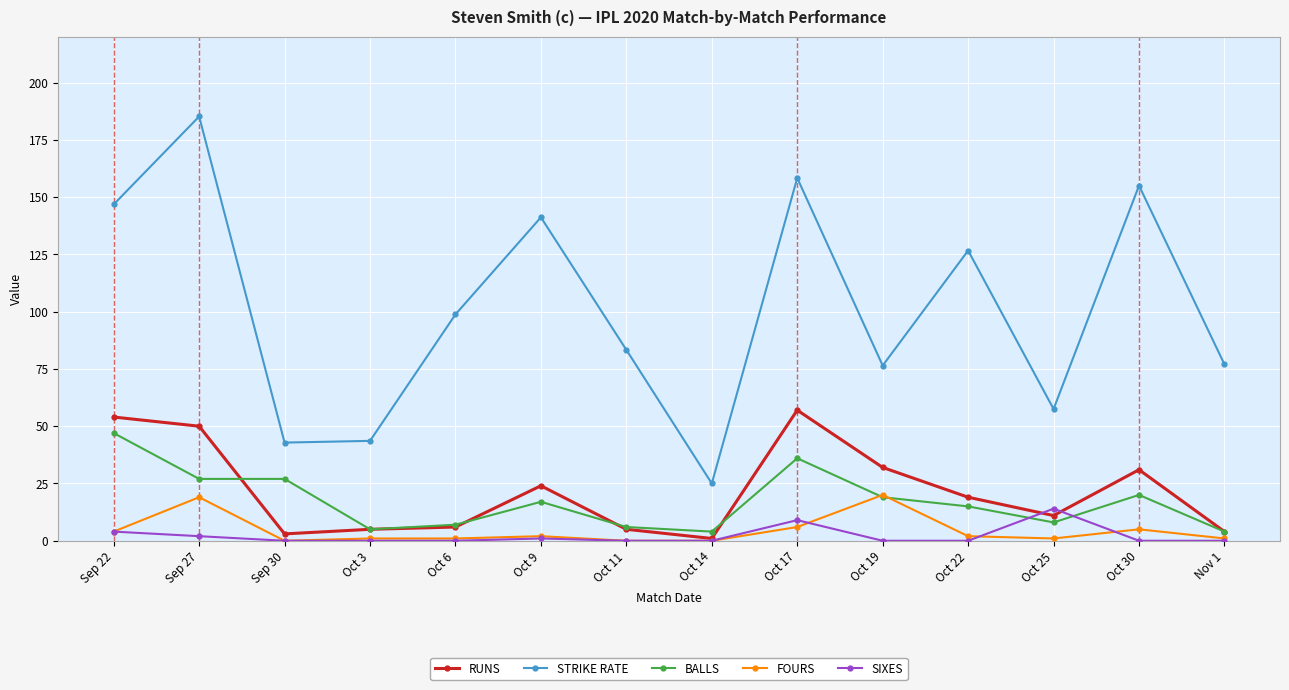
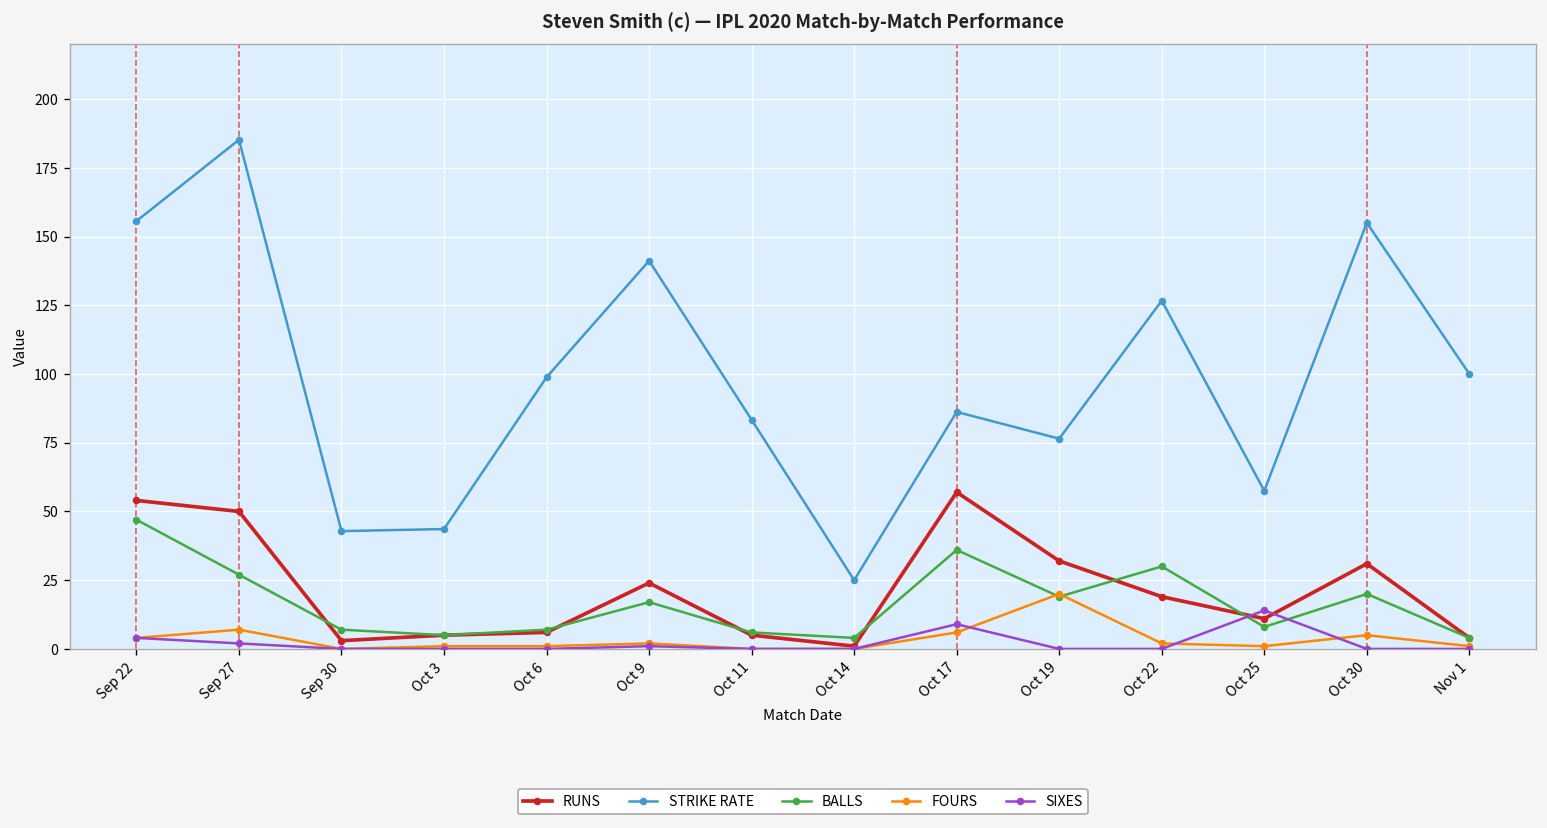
  {
    "RUNS": {
      "Sep 22": 54,
      "Sep 27": 50,
      "Sep 30": 3,
      "Oct 9": 24,
      "Oct 17": 57,
      "Oct 19": 32,
      "Oct 22": 19,
      "Oct 25": 11,
      "Oct 30": 31
    },
    "STRIKE RATE": {
-     "Sep 22": 147,
+     "Sep 22": 156,
      "Sep 27": 185,
      "Sep 30": 43,
      "Oct 3": 44,
      "Oct 6": 99,
      "Oct 9": 141,
      "Oct 11": 83,
      "Oct 14": 25,
-     "Oct 17": 158,
+     "Oct 17": 86,
      "Oct 19": 76,
      "Oct 22": 127,
      "Oct 25": 58,
      "Oct 30": 155,
-     "Nov 1": 77
+     "Nov 1": 100
    },
    "BALLS": {
      "Sep 22": 47,
      "Sep 27": 27,
-     "Sep 30": 27,
+     "Sep 30": 7,
      "Oct 9": 17,
      "Oct 14": 4,
      "Oct 17": 36,
-     "Oct 22": 15,
+     "Oct 22": 30,
      "Oct 25": 8,
      "Oct 30": 20
    },
    "FOURS": {
-     "Sep 27": 19,
+     "Sep 27": 7,
      "Oct 17": 6,
      "Oct 22": 2,
      "Oct 25": 1,
      "Oct 30": 5
    },
    "SIXES": {
      "Sep 27": 2,
      "Oct 17": 9,
      "Oct 19": 0,
      "Oct 22": 0,
      "Oct 25": 14,
      "Oct 30": 0
    }
  }
